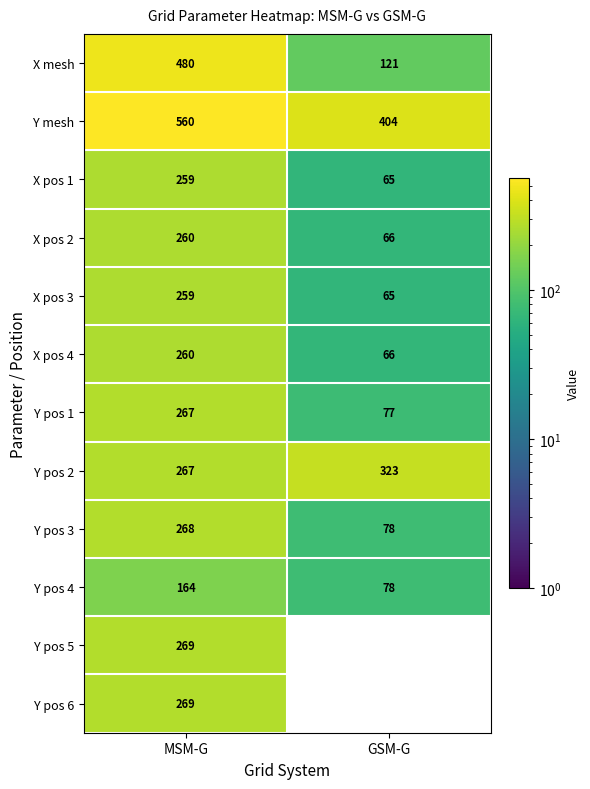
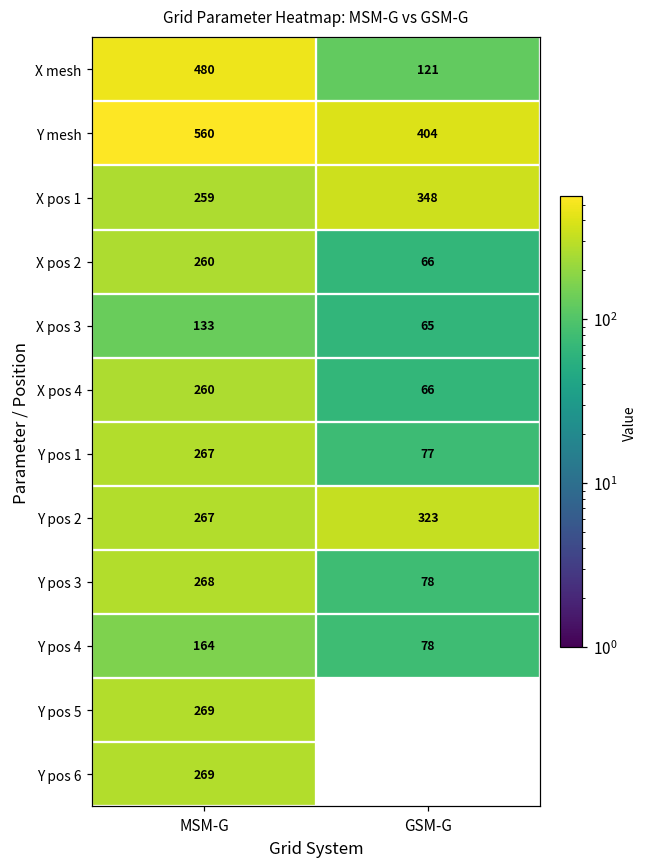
  {
    "X mesh": {
      "MSM-G": 480,
      "GSM-G": 121
    },
    "Y mesh": {
      "MSM-G": 560,
      "GSM-G": 404
    },
    "X pos 1": {
      "MSM-G": 259,
-     "GSM-G": 65
+     "GSM-G": 348
    },
    "X pos 2": {
      "MSM-G": 260,
      "GSM-G": 66
    },
    "X pos 3": {
-     "MSM-G": 259,
+     "MSM-G": 133,
      "GSM-G": 65
    },
    "X pos 4": {
      "MSM-G": 260,
      "GSM-G": 66
    },
    "Y pos 1": {
      "MSM-G": 267,
      "GSM-G": 77
    },
    "Y pos 2": {
      "MSM-G": 267,
      "GSM-G": 323
    },
    "Y pos 3": {
      "MSM-G": 268,
      "GSM-G": 78
    },
    "Y pos 4": {
      "MSM-G": 164,
      "GSM-G": 78
    },
    "Y pos 5": {
      "MSM-G": 269
    },
    "Y pos 6": {
      "MSM-G": 269
    }
  }
